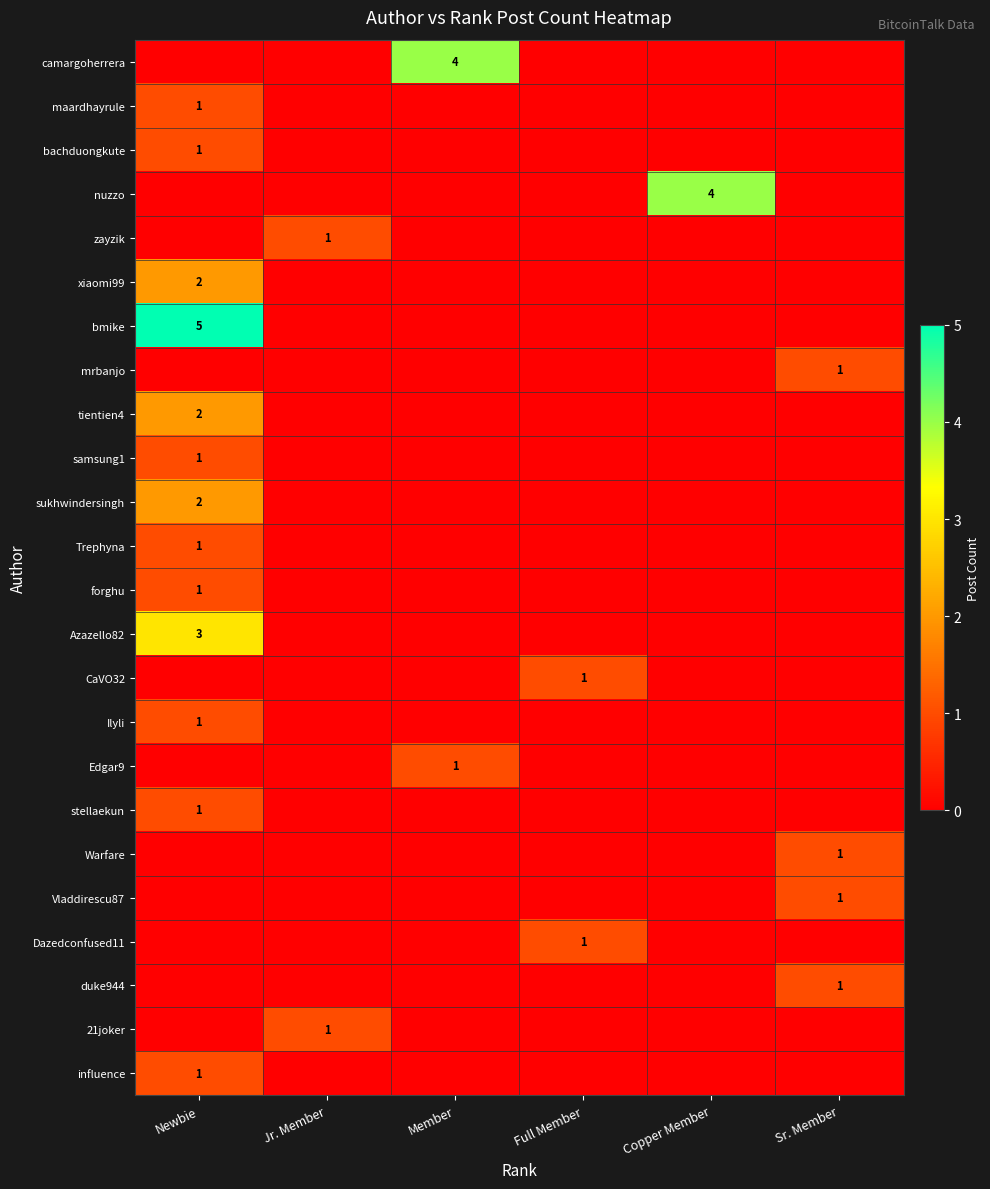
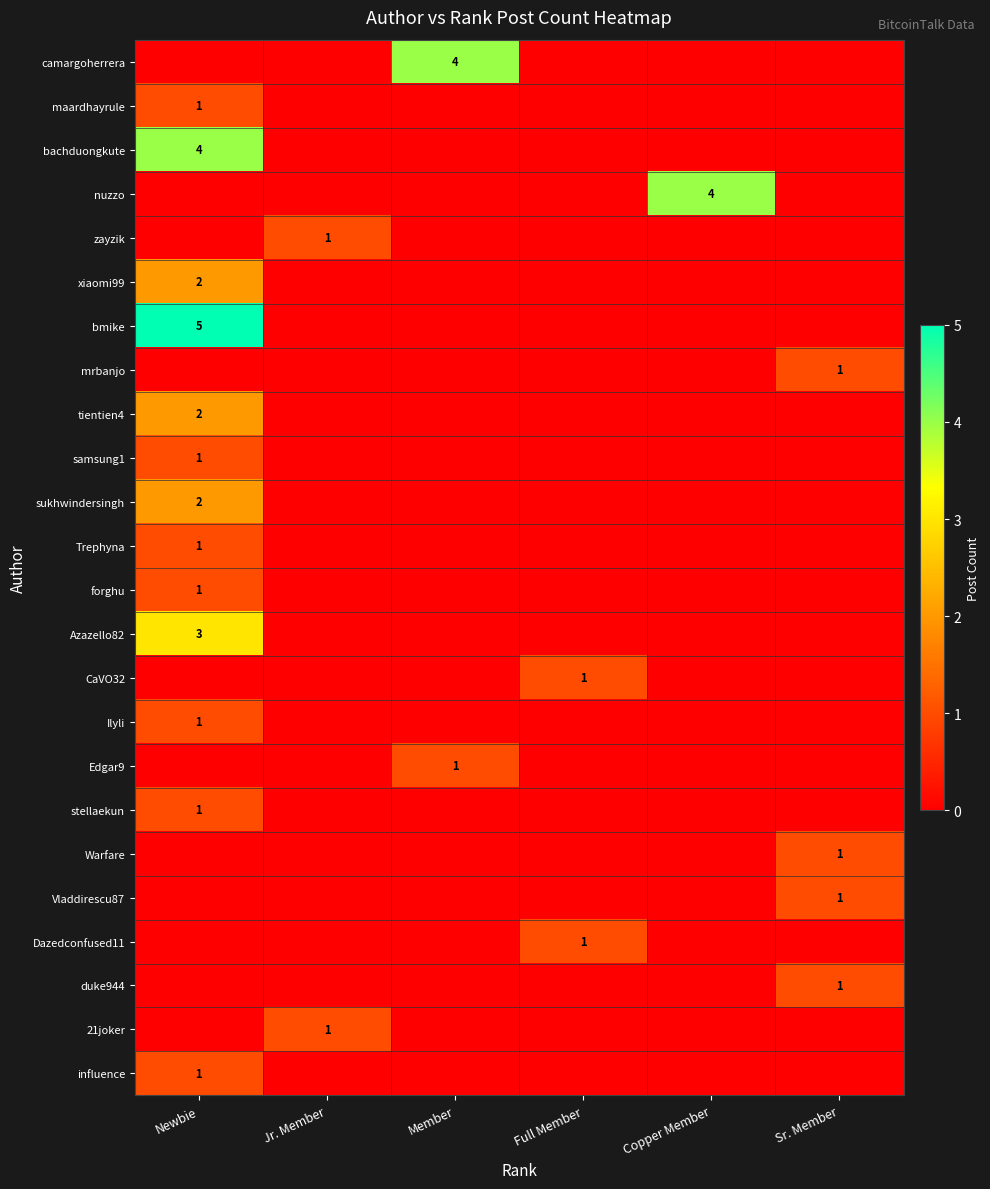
  {
    "camargoherrera": {
      "Member": 4
    },
    "maardhayrule": {
      "Newbie": 1
    },
    "bachduongkute": {
-     "Newbie": 1
+     "Newbie": 4
    },
    "nuzzo": {
      "Copper Member": 4
    },
    "zayzik": {
      "Jr. Member": 1
    },
    "xiaomi99": {
      "Newbie": 2
    },
    "bmike": {
      "Newbie": 5
    },
    "mrbanjo": {
      "Sr. Member": 1
    },
    "tientien4": {
      "Newbie": 2
    },
    "samsung1": {
      "Newbie": 1
    },
    "sukhwindersingh": {
      "Newbie": 2
    },
    "Trephyna": {
      "Newbie": 1
    },
    "forghu": {
      "Newbie": 1
    },
    "Azazello82": {
      "Newbie": 3
    },
    "CaVO32": {
      "Full Member": 1
    },
    "Ilyli": {
      "Newbie": 1
    },
    "Edgar9": {
      "Member": 1
    },
    "stellaekun": {
      "Newbie": 1
    },
    "Warfare": {
      "Sr. Member": 1
    },
    "Vladdirescu87": {
      "Sr. Member": 1
    },
    "Dazedconfused11": {
      "Full Member": 1
    },
    "duke944": {
      "Sr. Member": 1
    },
    "21joker": {
      "Jr. Member": 1
    },
    "influence": {
      "Newbie": 1
    }
  }
